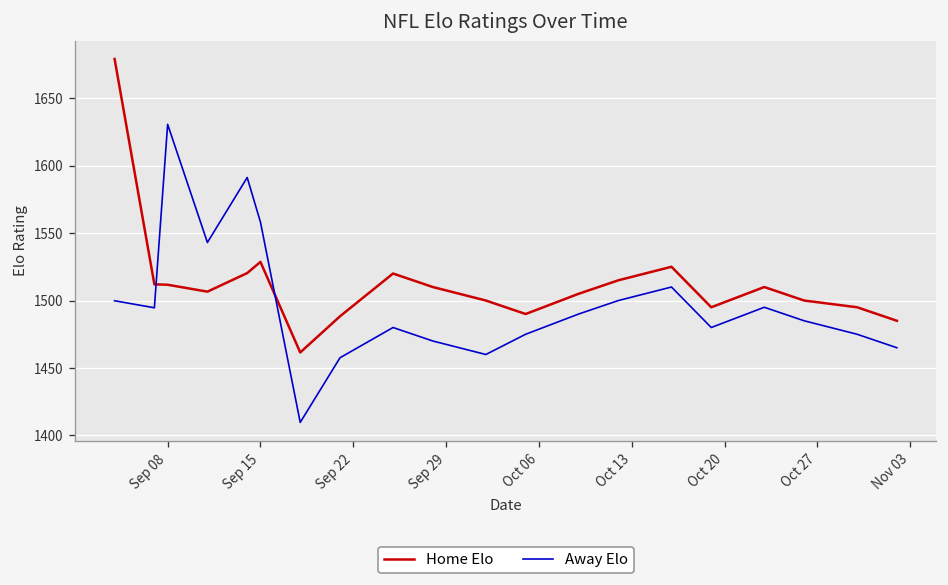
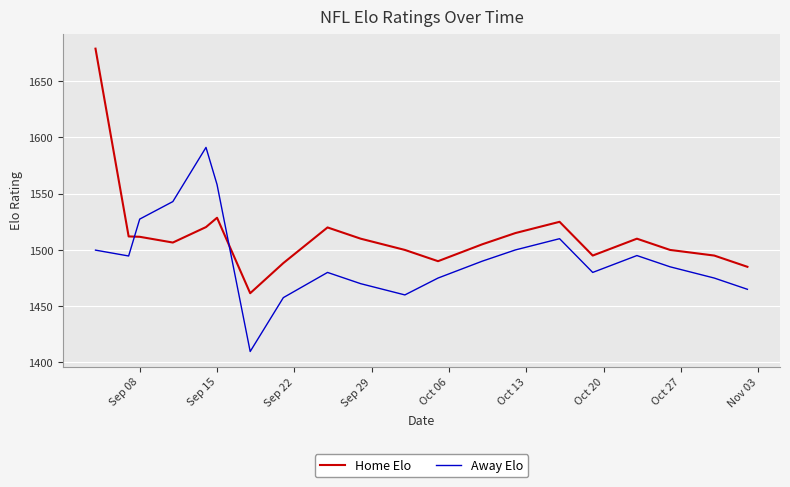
  {
    "Home Elo": {
      "Sep 08": 1512,
      "Sep 15": 1529
    },
    "Away Elo": {
-     "Sep 08": 1631,
+     "Sep 08": 1527,
      "Sep 15": 1558
    }
  }
